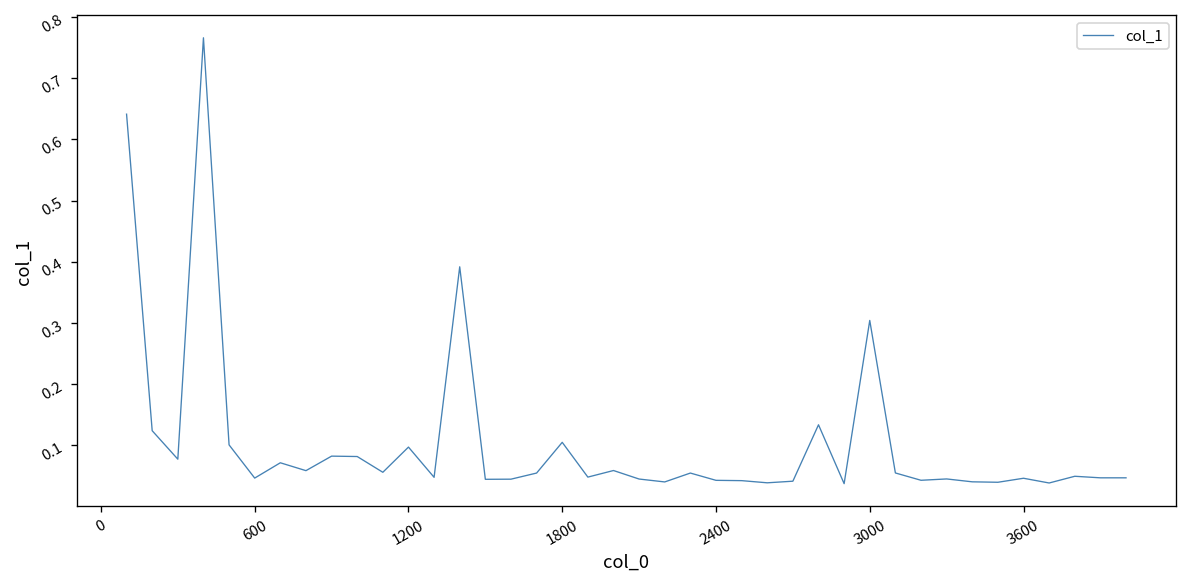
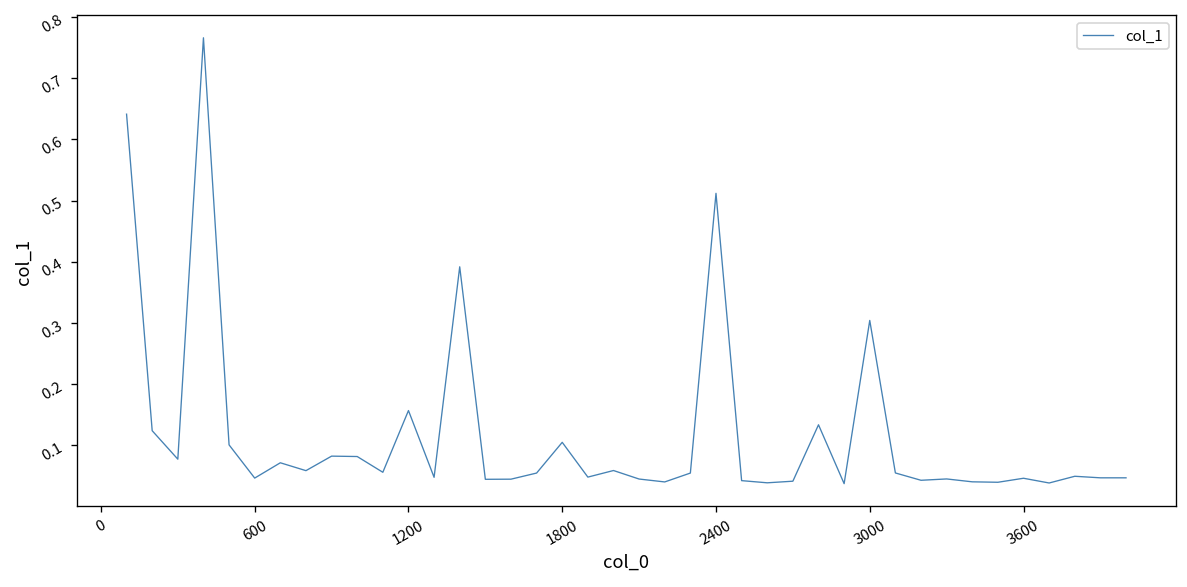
  {
    "600": 0.05,
-   "1200": 0.10,
+   "1200": 0.16,
    "1800": 0.11,
-   "2400": 0.04,
+   "2400": 0.51,
    "3000": 0.30,
    "3600": 0.05
  }
